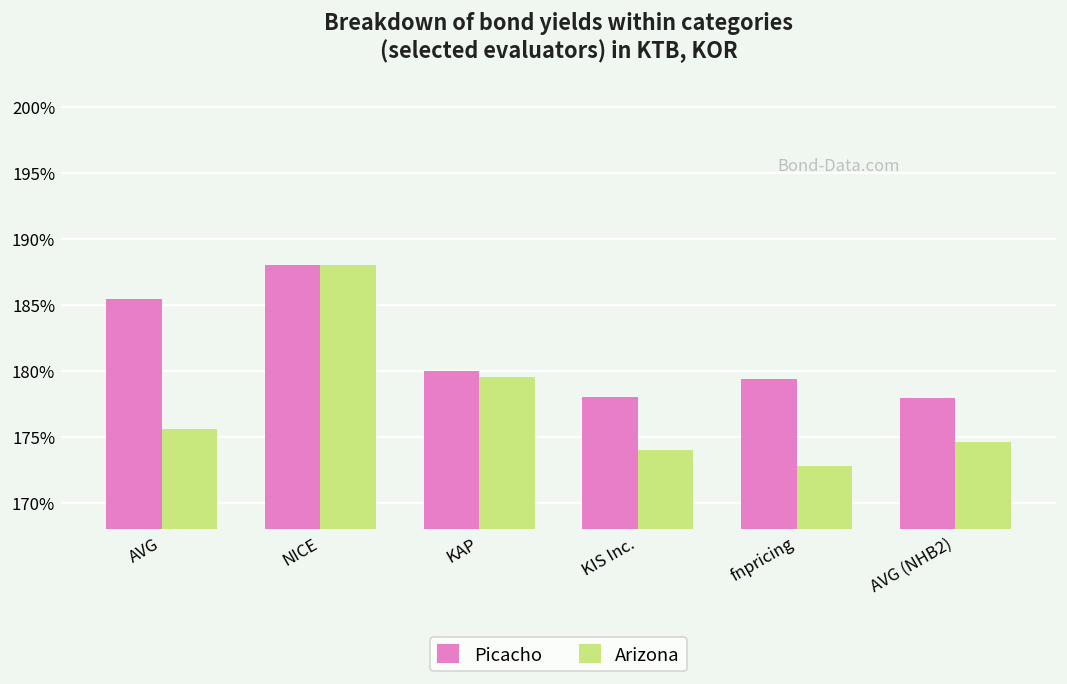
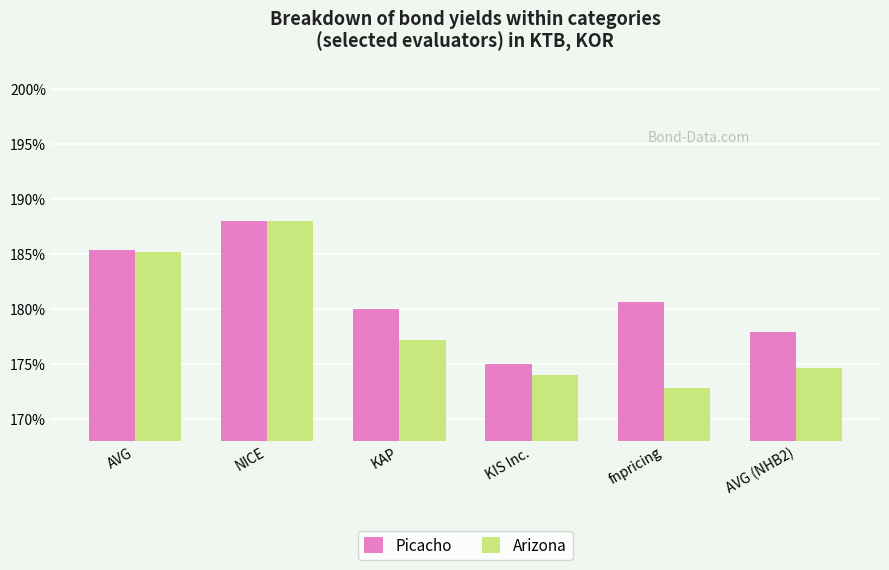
  {
    "Picacho": {
      "AVG": "185.4%",
      "NICE": "188.0%",
      "KAP": "180.0%",
-     "KIS Inc.": "178.0%",
-     "fnpricing": "179.4%",
+     "KIS Inc.": "175.0%",
+     "fnpricing": "180.6%",
      "AVG (NHB2)": "177.9%"
    },
    "Arizona": {
-     "AVG": "175.6%",
+     "AVG": "185.2%",
      "NICE": "188.0%",
-     "KAP": "179.5%",
+     "KAP": "177.2%",
      "KIS Inc.": "174.0%",
      "fnpricing": "172.8%",
      "AVG (NHB2)": "174.6%"
    }
  }
